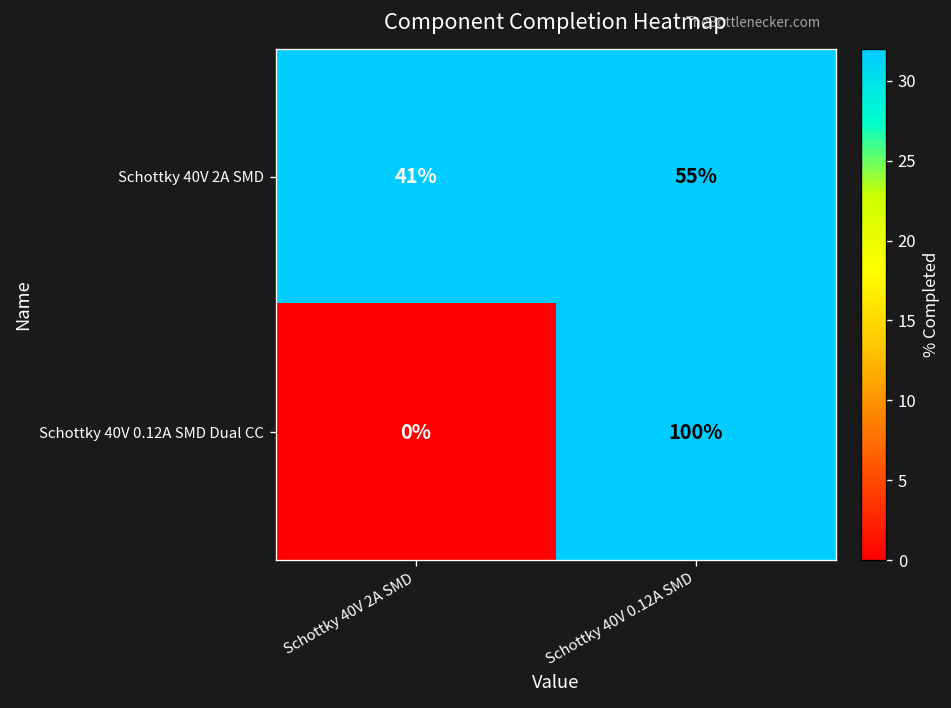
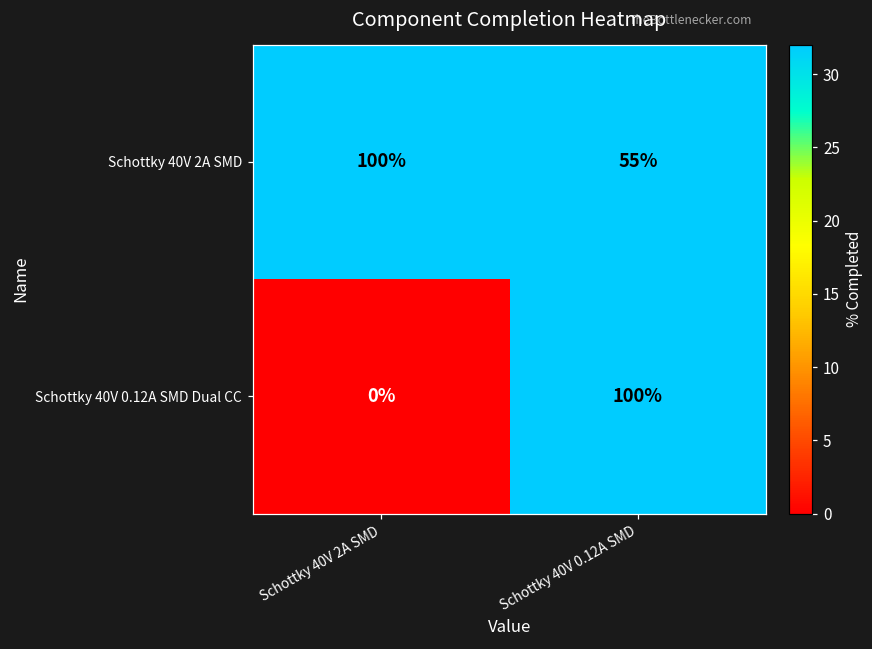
  {
    "Schottky 40V 2A SMD": {
-     "Schottky 40V 2A SMD": "41%",
+     "Schottky 40V 2A SMD": "100%",
      "Schottky 40V 0.12A SMD": "55%"
    },
    "Schottky 40V 0.12A SMD Dual CC": {
      "Schottky 40V 2A SMD": "0%",
      "Schottky 40V 0.12A SMD": "100%"
    }
  }
